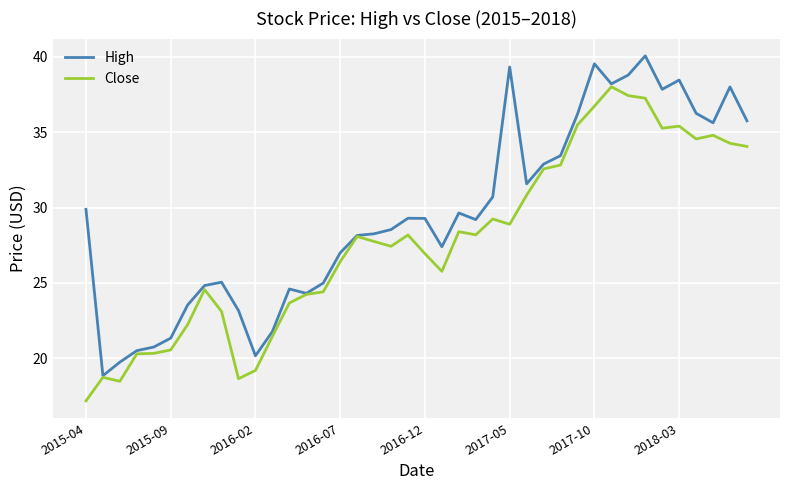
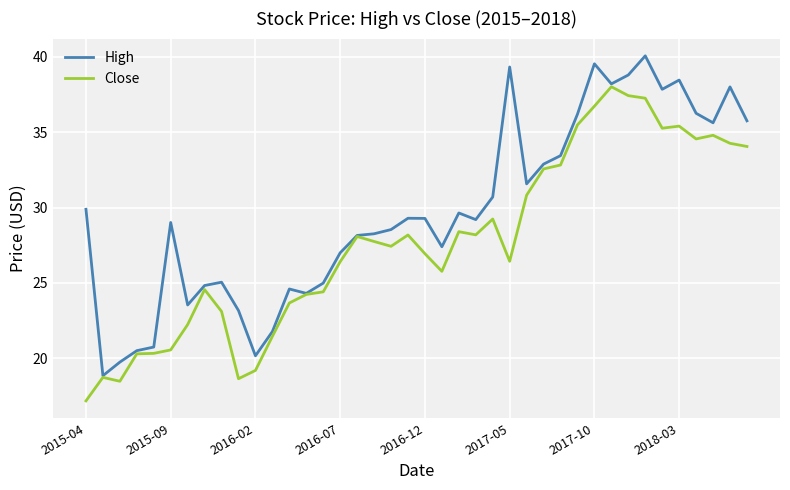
  {
    "High": {
      "2015-04": 29.9,
-     "2015-09": 21.3,
+     "2015-09": 29.0,
      "2016-02": 20.2,
      "2016-07": 27.0,
      "2016-12": 29.3,
      "2017-05": 39.3,
      "2017-10": 39.5,
      "2018-03": 38.5
    },
    "Close": {
      "2015-04": 17.2,
      "2015-09": 20.6,
      "2016-02": 19.2,
      "2016-07": 26.4,
      "2016-12": 26.9,
-     "2017-05": 28.9,
+     "2017-05": 26.4,
      "2017-10": 36.7,
      "2018-03": 35.4
    }
  }
